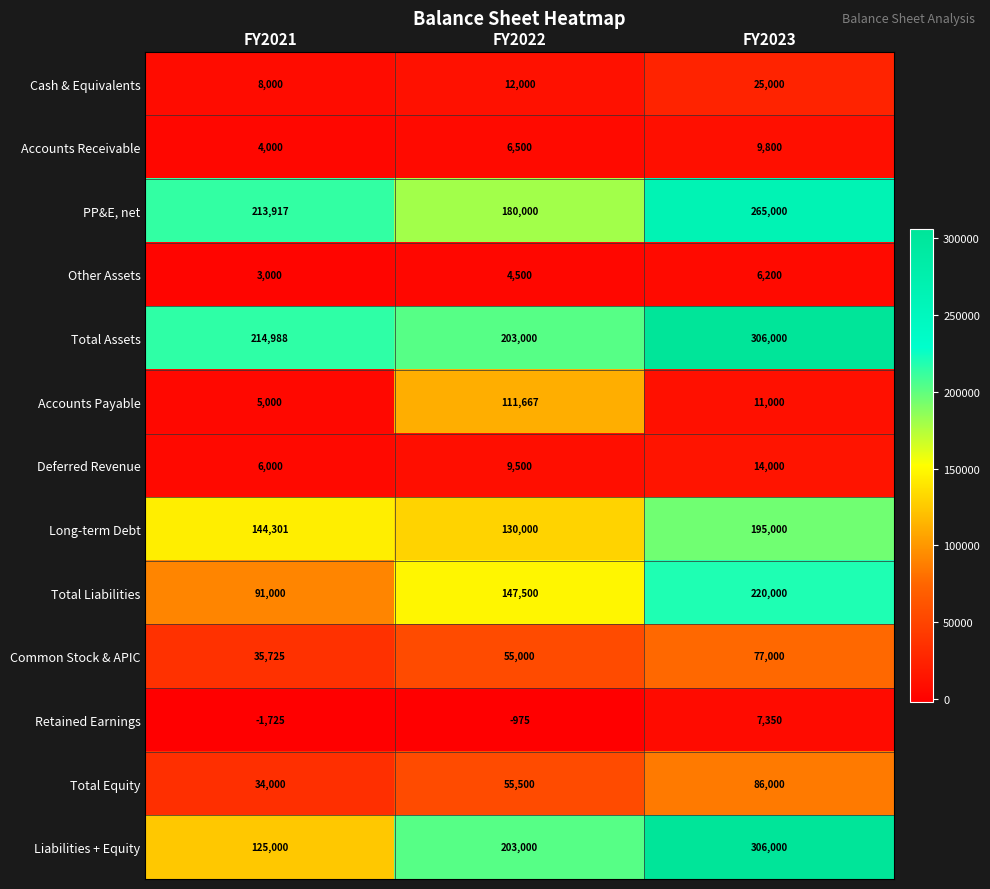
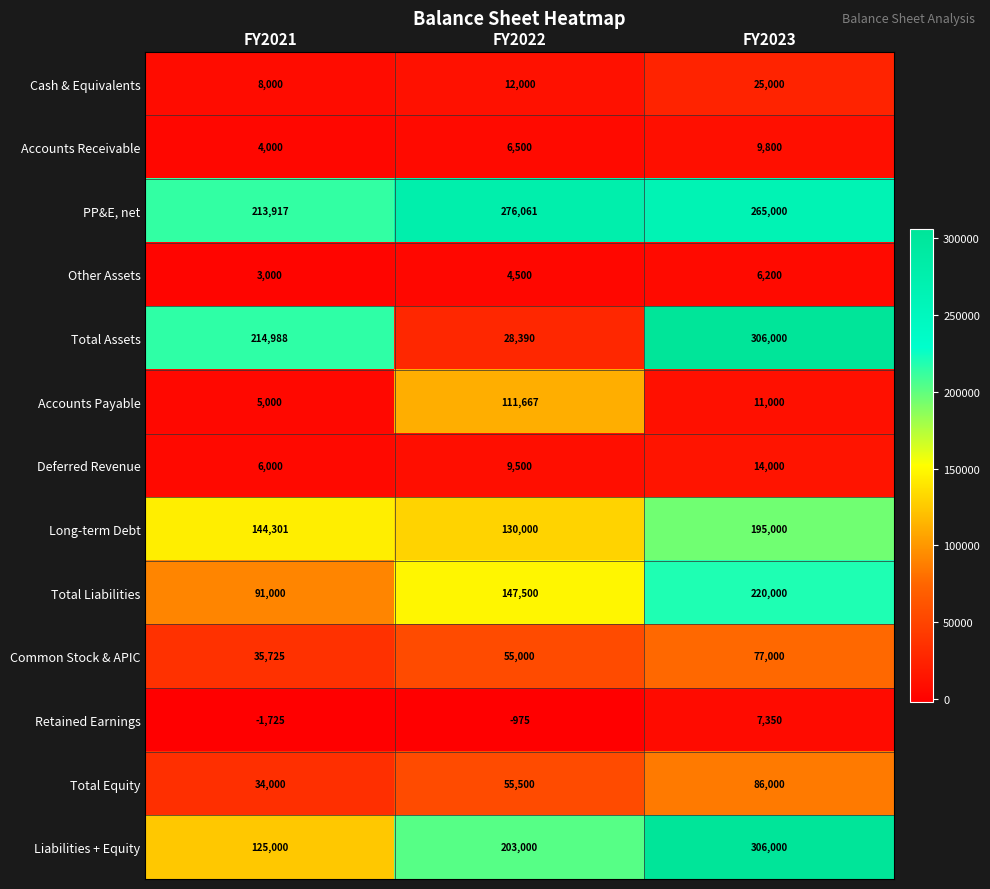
  {
    "Cash & Equivalents": {
      "FY2021": "8,000",
      "FY2022": "12,000",
      "FY2023": "25,000"
    },
    "Accounts Receivable": {
      "FY2021": "4,000",
      "FY2022": "6,500",
      "FY2023": "9,800"
    },
    "PP&E, net": {
      "FY2021": "213,917",
-     "FY2022": "180,000",
+     "FY2022": "276,061",
      "FY2023": "265,000"
    },
    "Other Assets": {
      "FY2021": "3,000",
      "FY2022": "4,500",
      "FY2023": "6,200"
    },
    "Total Assets": {
      "FY2021": "214,988",
-     "FY2022": "203,000",
+     "FY2022": "28,390",
      "FY2023": "306,000"
    },
    "Accounts Payable": {
      "FY2021": "5,000",
      "FY2022": "111,667",
      "FY2023": "11,000"
    },
    "Deferred Revenue": {
      "FY2021": "6,000",
      "FY2022": "9,500",
      "FY2023": "14,000"
    },
    "Long-term Debt": {
      "FY2021": "144,301",
      "FY2022": "130,000",
      "FY2023": "195,000"
    },
    "Total Liabilities": {
      "FY2021": "91,000",
      "FY2022": "147,500",
      "FY2023": "220,000"
    },
    "Common Stock & APIC": {
      "FY2021": "35,725",
      "FY2022": "55,000",
      "FY2023": "77,000"
    },
    "Retained Earnings": {
      "FY2021": "-1,725",
      "FY2022": "-975",
      "FY2023": "7,350"
    },
    "Total Equity": {
      "FY2021": "34,000",
      "FY2022": "55,500",
      "FY2023": "86,000"
    },
    "Liabilities + Equity": {
      "FY2021": "125,000",
      "FY2022": "203,000",
      "FY2023": "306,000"
    }
  }
